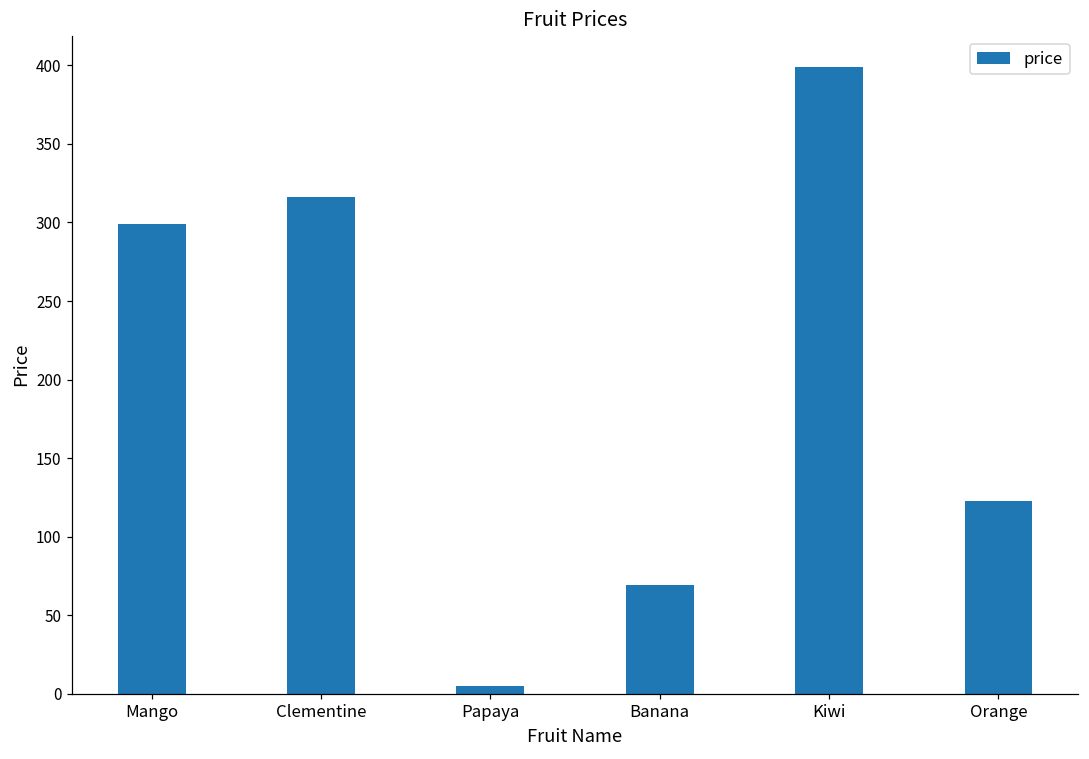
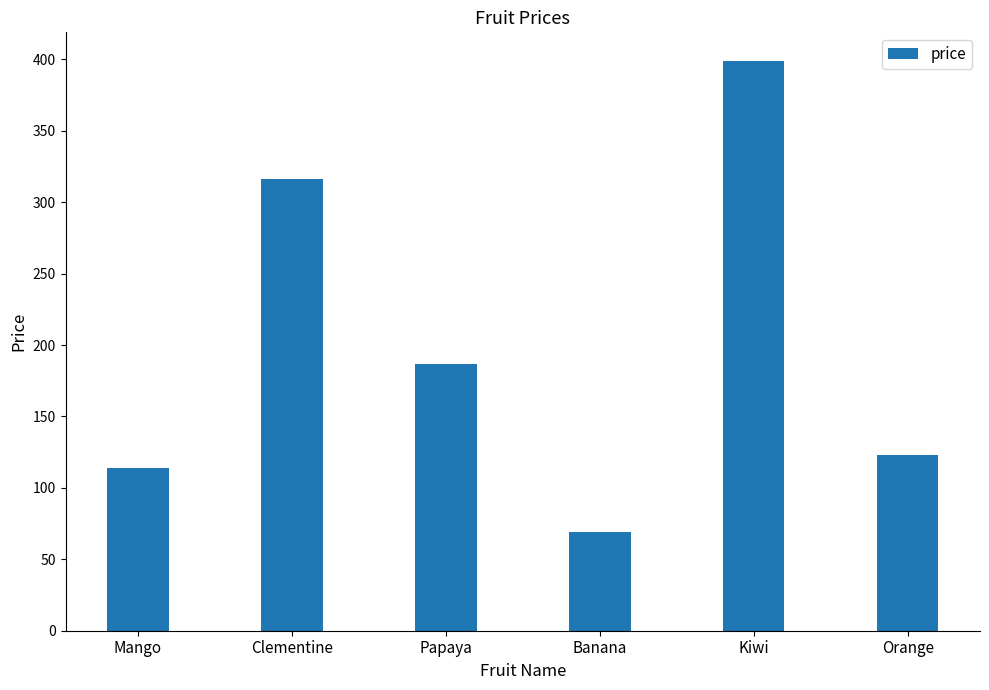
  {
-   "Mango": 299,
+   "Mango": 114,
    "Clementine": 316,
-   "Papaya": 5,
+   "Papaya": 187,
    "Banana": 69,
    "Kiwi": 399,
    "Orange": 123
  }
